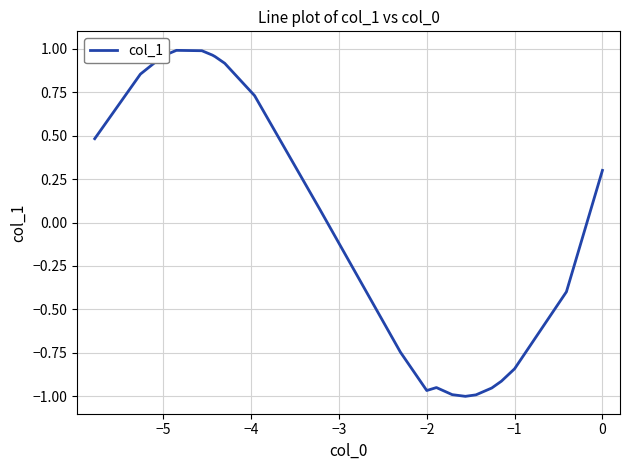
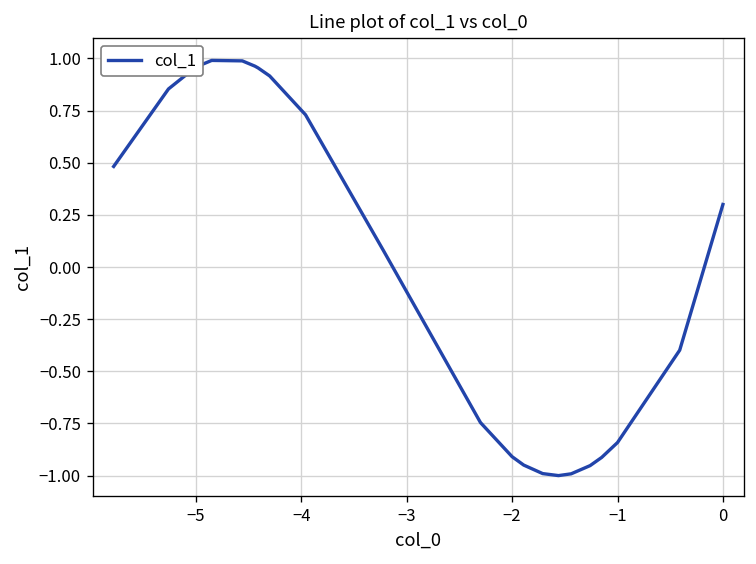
  {
-   "−2": -0.97,
+   "−2": -0.91,
    "−1": -0.84,
    "0": 0.30
  }
